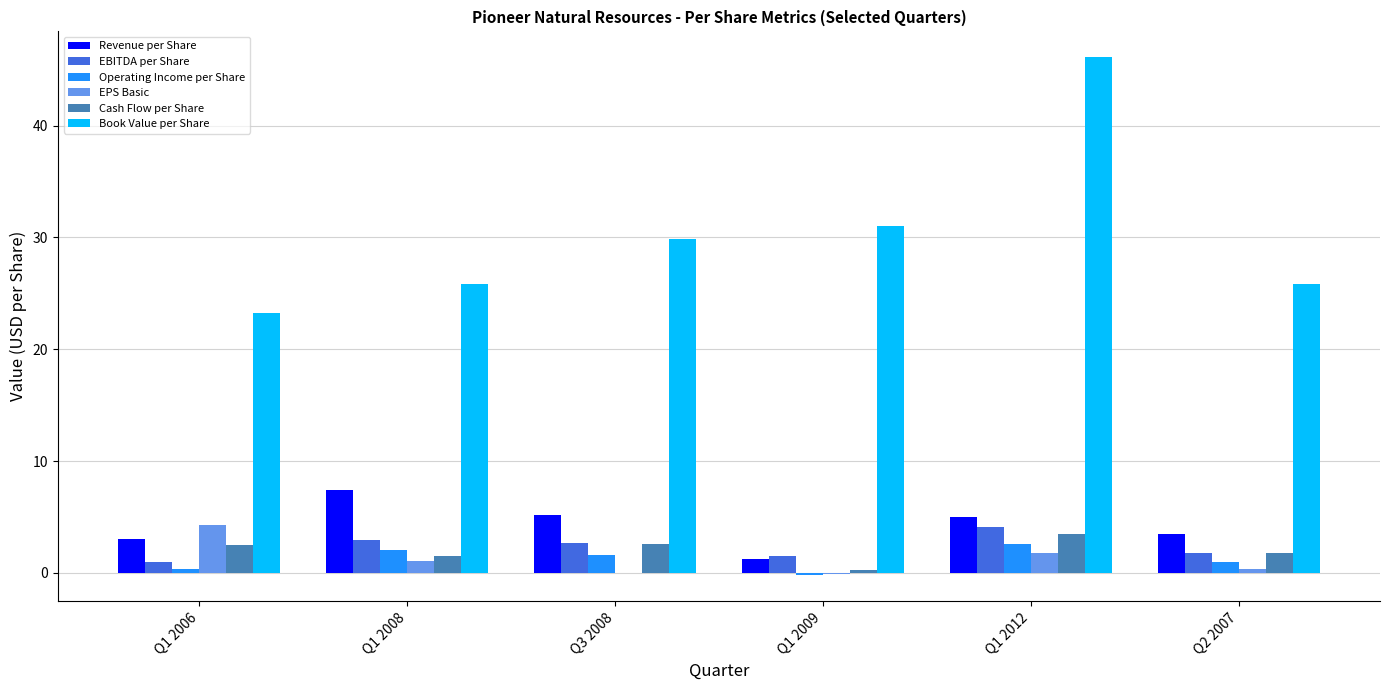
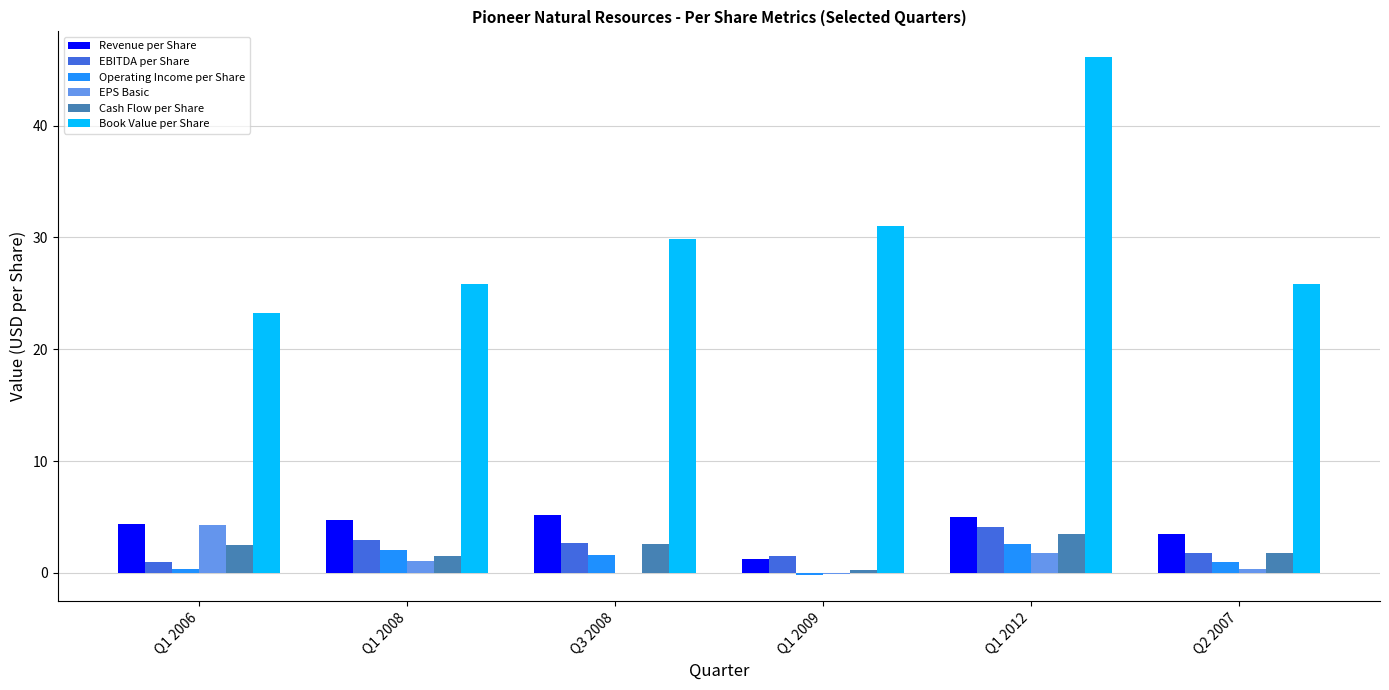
  {
    "Revenue per Share": {
-     "Q1 2006": 3.0,
-     "Q1 2008": 7.5,
+     "Q1 2006": 4.4,
+     "Q1 2008": 4.7,
      "Q3 2008": 5.2,
      "Q1 2009": 1.2,
      "Q1 2012": 5.0,
      "Q2 2007": 3.5
    }
  }
